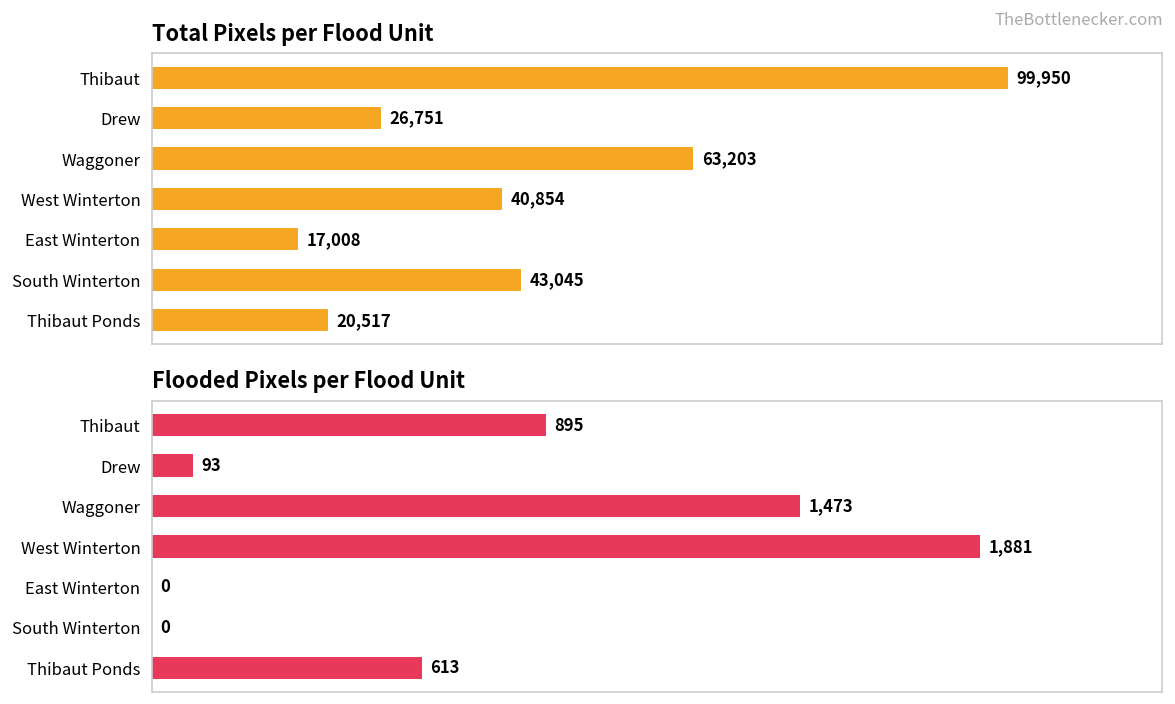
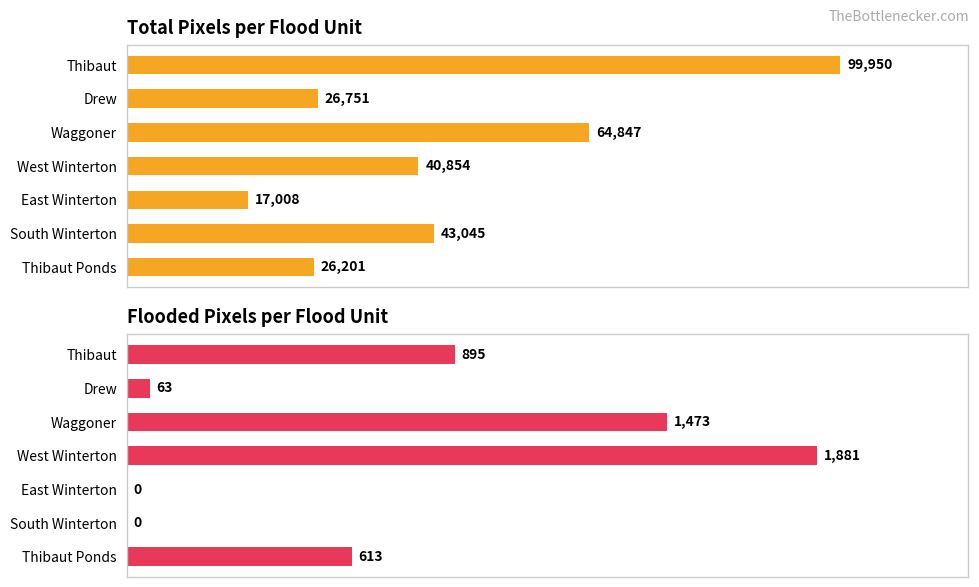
  {
    "Total Pixels per Flood Unit": {
      "Thibaut": "99,950",
      "Drew": "26,751",
-     "Waggoner": "63,203",
+     "Waggoner": "64,847",
      "West Winterton": "40,854",
      "East Winterton": "17,008",
      "South Winterton": "43,045",
-     "Thibaut Ponds": "20,517"
+     "Thibaut Ponds": "26,201"
    },
    "Flooded Pixels per Flood Unit": {
      "Thibaut": "895",
-     "Drew": "93",
+     "Drew": "63",
      "Waggoner": "1,473",
      "West Winterton": "1,881",
      "East Winterton": "0",
      "South Winterton": "0",
      "Thibaut Ponds": "613"
    }
  }
